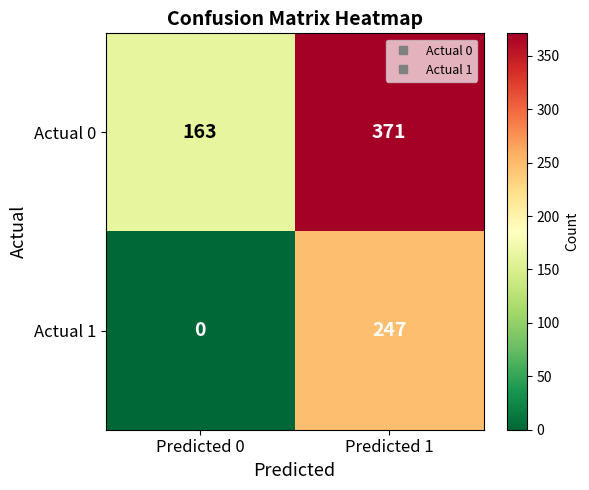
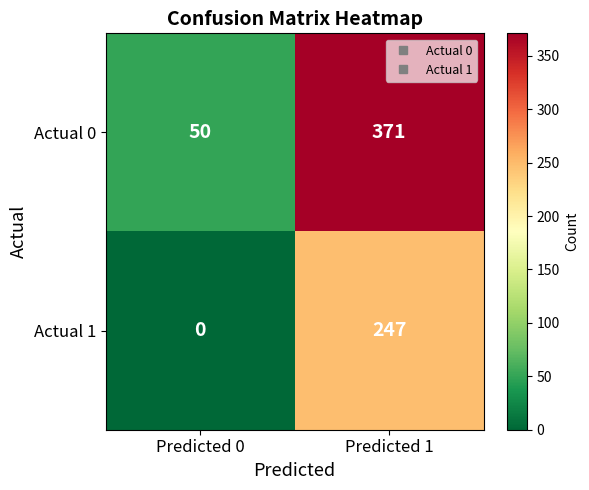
  {
    "Actual 0": {
-     "Predicted 0": 163,
+     "Predicted 0": 50,
      "Predicted 1": 371
    },
    "Actual 1": {
      "Predicted 0": 0,
      "Predicted 1": 247
    }
  }
